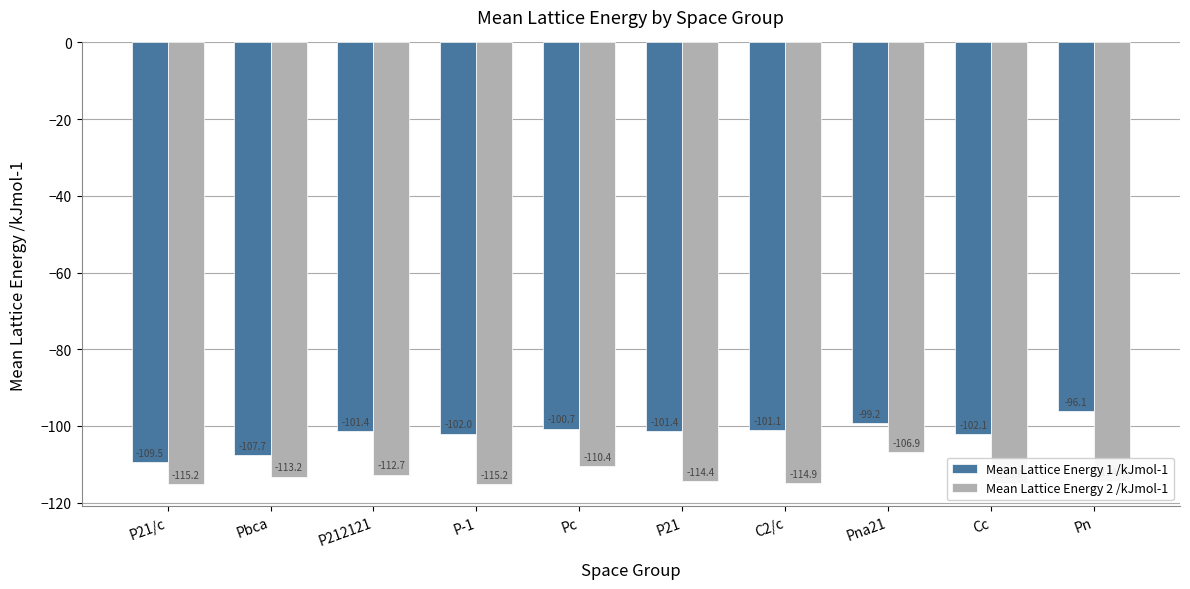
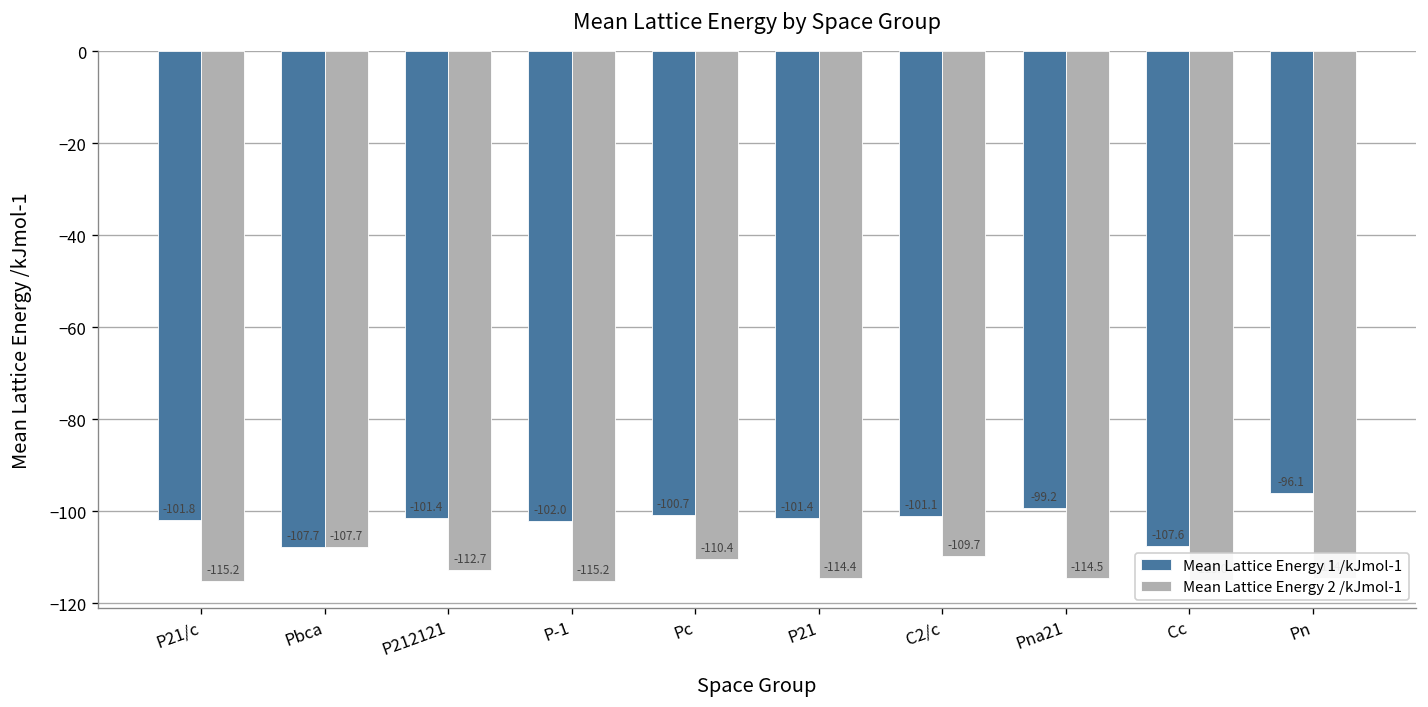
  {
    "Mean Lattice Energy 1 /kJmol-1": {
-     "P21/c": -109.5,
+     "P21/c": -101.8,
      "Pbca": -107.7,
      "P212121": -101.4,
      "P-1": -102.0,
      "Pc": -100.7,
      "P21": -101.4,
      "C2/c": -101.1,
      "Pna21": -99.2,
-     "Cc": -102.1,
+     "Cc": -107.6,
      "Pn": -96.1
    },
    "Mean Lattice Energy 2 /kJmol-1": {
      "P21/c": -115.2,
-     "Pbca": -113.2,
+     "Pbca": -107.7,
      "P212121": -112.7,
      "P-1": -115.2,
      "Pc": -110.4,
      "P21": -114.4,
-     "C2/c": -114.9,
-     "Pna21": -106.9
+     "C2/c": -109.7,
+     "Pna21": -114.5
    }
  }
